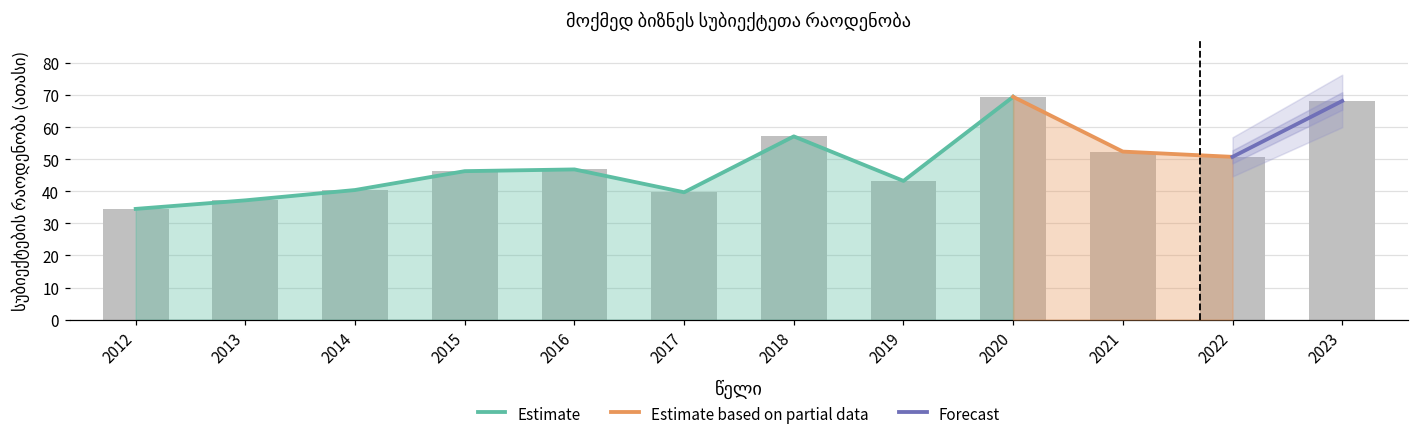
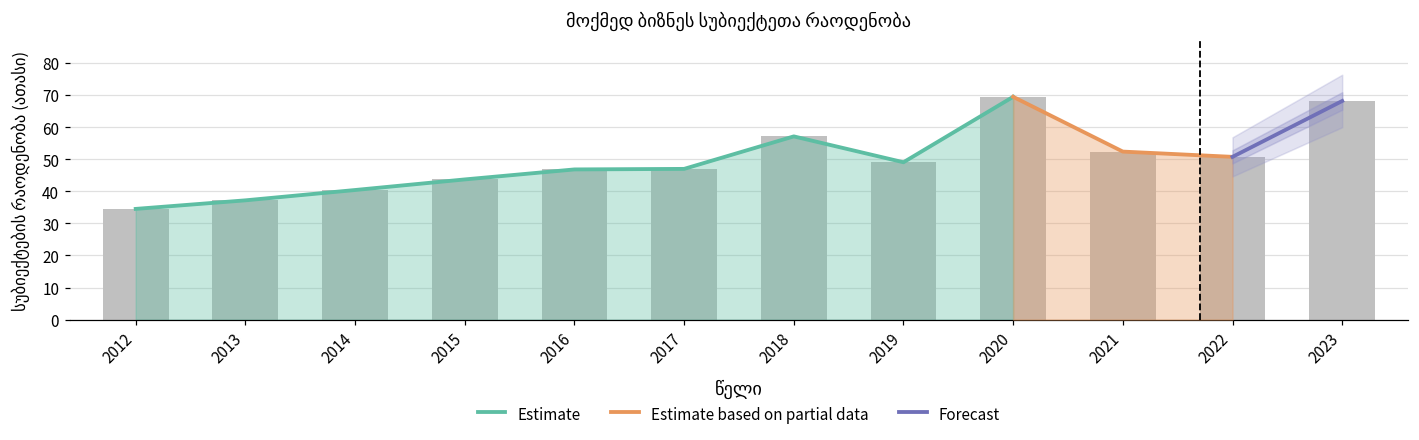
  {
    "Estimate": {
      "2012": 35,
      "2013": 37,
      "2014": 40,
-     "2015": 46,
+     "2015": 44,
      "2016": 47,
-     "2017": 40,
+     "2017": 47,
      "2018": 57,
-     "2019": 43
+     "2019": 49
    },
    "Estimate based on partial data": {
      "2021": 52
    }
  }
